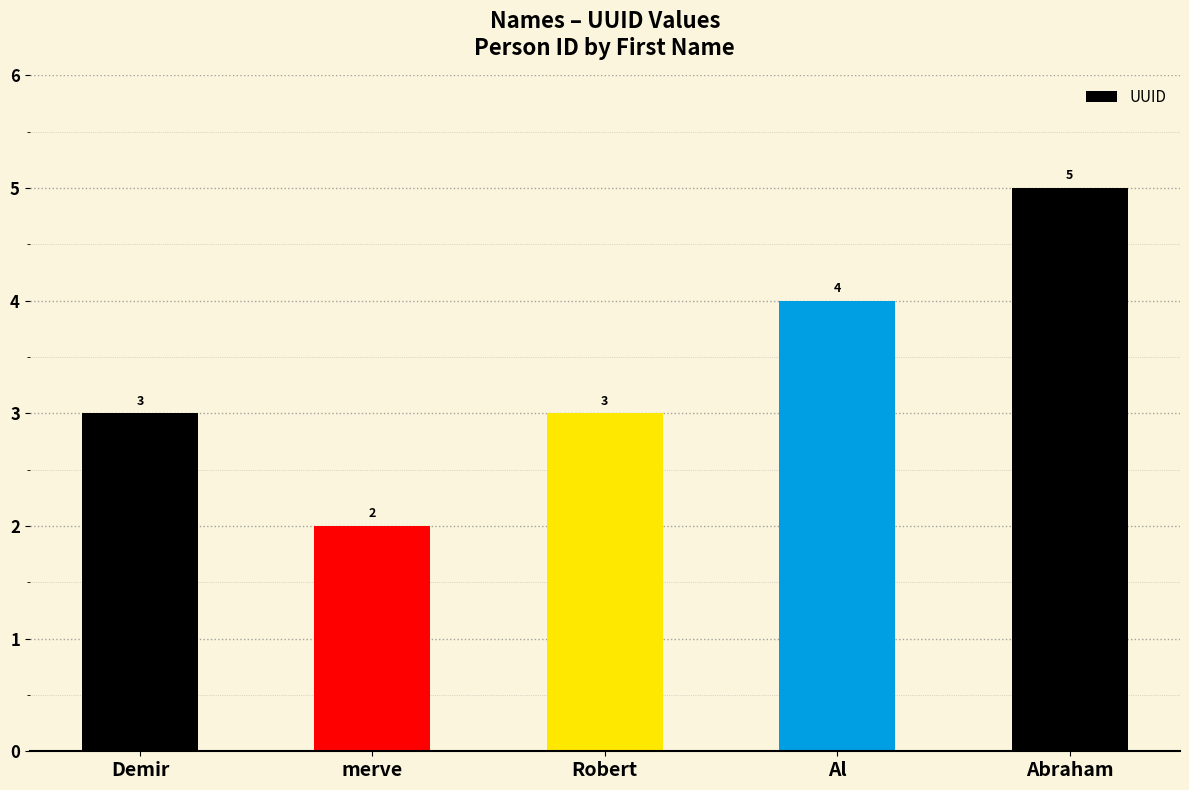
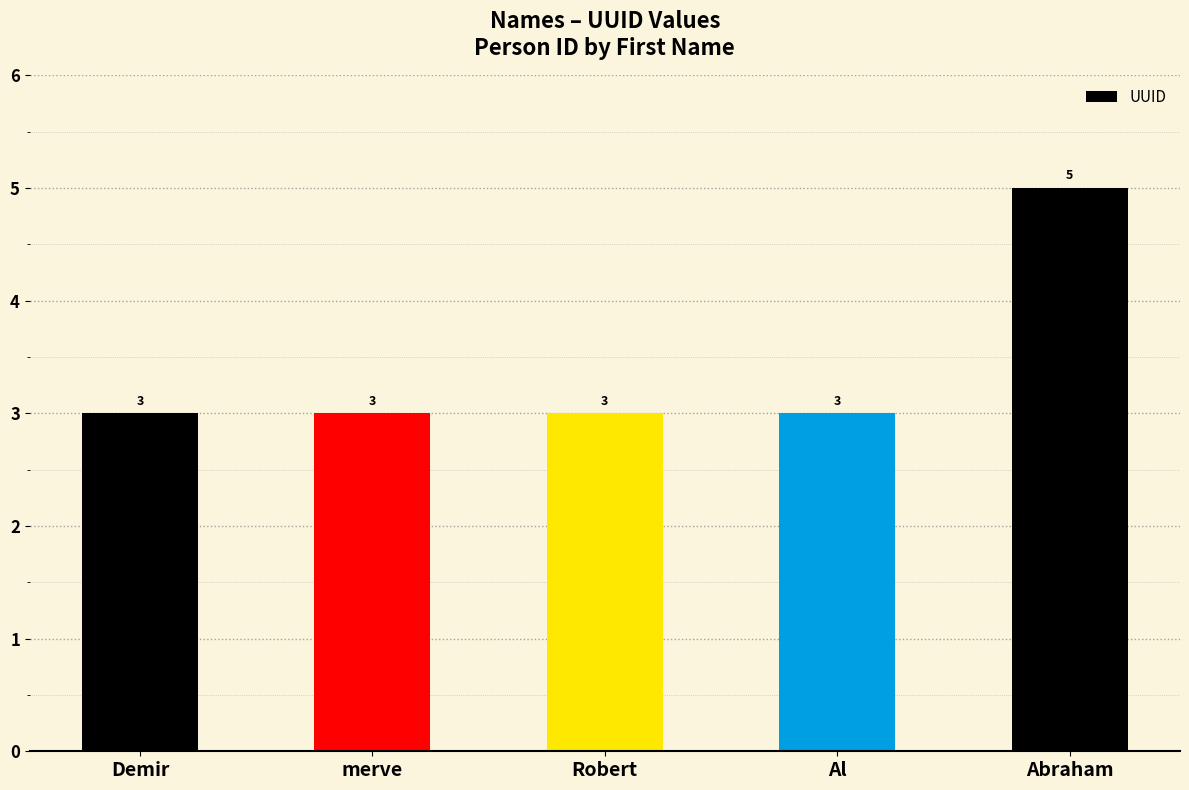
  {
    "Demir": 3,
-   "merve": 2,
+   "merve": 3,
    "Robert": 3,
-   "Al": 4,
+   "Al": 3,
    "Abraham": 5
  }
